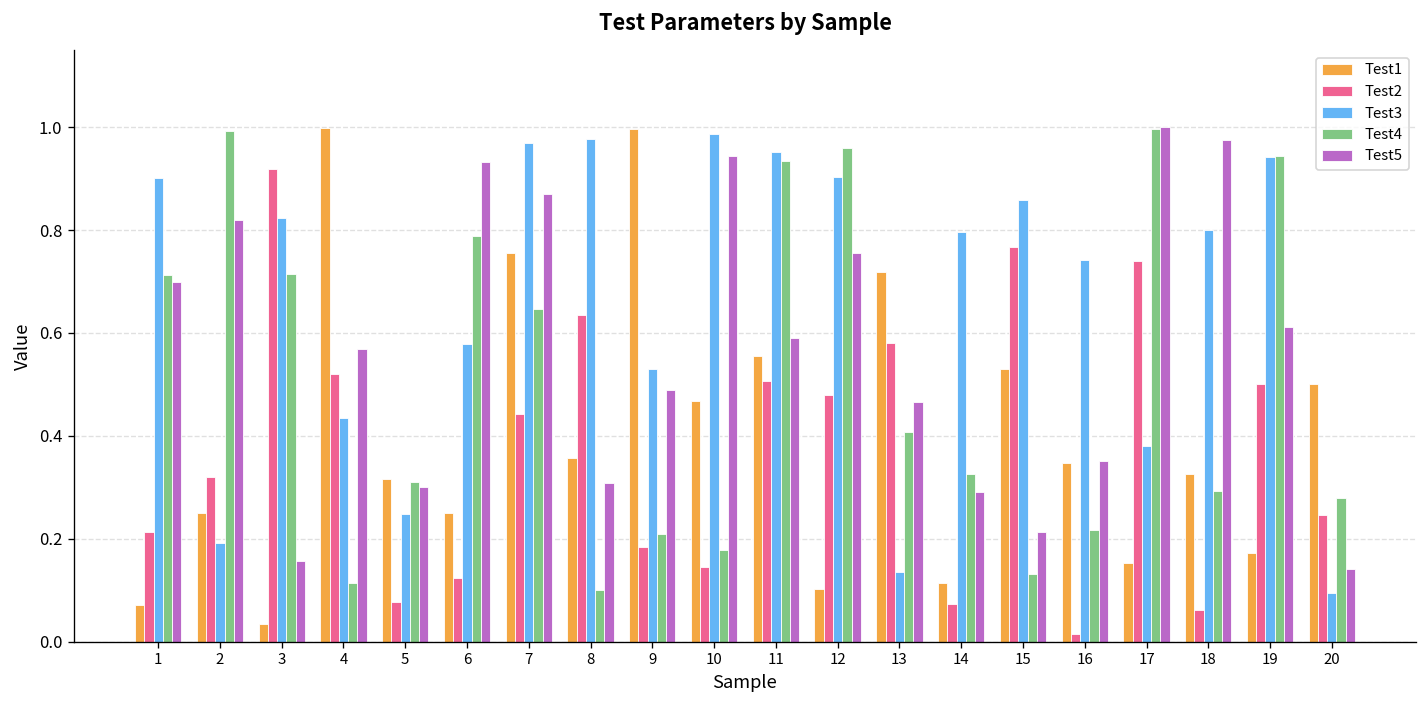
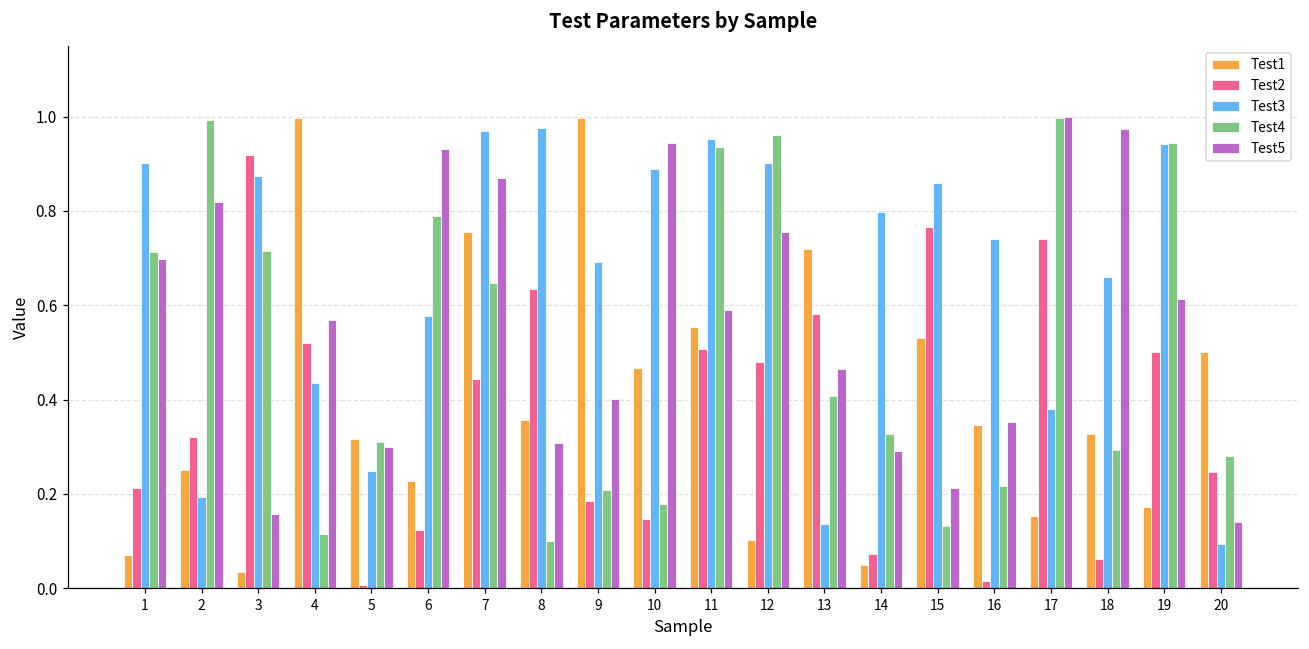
  {
    "Test1": {
      "1": 0.07,
      "2": 0.25,
      "3": 0.03,
      "4": 1.00,
      "5": 0.32,
-     "6": 0.25,
+     "6": 0.23,
      "7": 0.76,
      "8": 0.36,
      "9": 1.00,
      "10": 0.47,
      "11": 0.55,
      "12": 0.10,
      "13": 0.72,
-     "14": 0.11,
+     "14": 0.05,
      "15": 0.53,
      "16": 0.35,
      "17": 0.15,
      "18": 0.33,
      "19": 0.17,
      "20": 0.50
    },
    "Test2": {
      "1": 0.21,
      "2": 0.32,
      "3": 0.92,
      "4": 0.52,
-     "5": 0.08,
+     "5": 0.01,
      "6": 0.12,
      "7": 0.44,
      "8": 0.63,
      "9": 0.18,
      "10": 0.15,
      "11": 0.51,
      "12": 0.48,
      "13": 0.58,
      "14": 0.07,
      "15": 0.77,
      "16": 0.01,
      "17": 0.74,
      "18": 0.06,
      "19": 0.50,
      "20": 0.25
    },
    "Test3": {
      "1": 0.90,
      "2": 0.19,
-     "3": 0.82,
+     "3": 0.87,
      "4": 0.43,
      "5": 0.25,
      "6": 0.58,
      "7": 0.97,
      "8": 0.98,
-     "9": 0.53,
-     "10": 0.99,
+     "9": 0.69,
+     "10": 0.89,
      "11": 0.95,
      "12": 0.90,
      "13": 0.14,
      "14": 0.80,
      "15": 0.86,
      "16": 0.74,
      "17": 0.38,
-     "18": 0.80,
+     "18": 0.66,
      "19": 0.94,
      "20": 0.09
    },
    "Test4": {
      "1": 0.71,
      "2": 0.99,
      "3": 0.71,
      "4": 0.11,
      "5": 0.31,
      "6": 0.79,
      "7": 0.65,
      "8": 0.10,
      "9": 0.21,
      "10": 0.18,
      "11": 0.93,
      "12": 0.96,
      "13": 0.41,
      "14": 0.33,
      "15": 0.13,
      "16": 0.22,
      "17": 1.00,
      "18": 0.29,
      "19": 0.94,
      "20": 0.28
    },
    "Test5": {
      "1": 0.70,
      "2": 0.82,
      "3": 0.16,
      "4": 0.57,
      "5": 0.30,
      "6": 0.93,
      "7": 0.87,
      "8": 0.31,
-     "9": 0.49,
+     "9": 0.40,
      "10": 0.94,
      "11": 0.59,
      "12": 0.76,
      "13": 0.47,
      "14": 0.29,
      "15": 0.21,
      "16": 0.35,
      "17": 1.00,
      "18": 0.97,
      "19": 0.61,
      "20": 0.14
    }
  }
